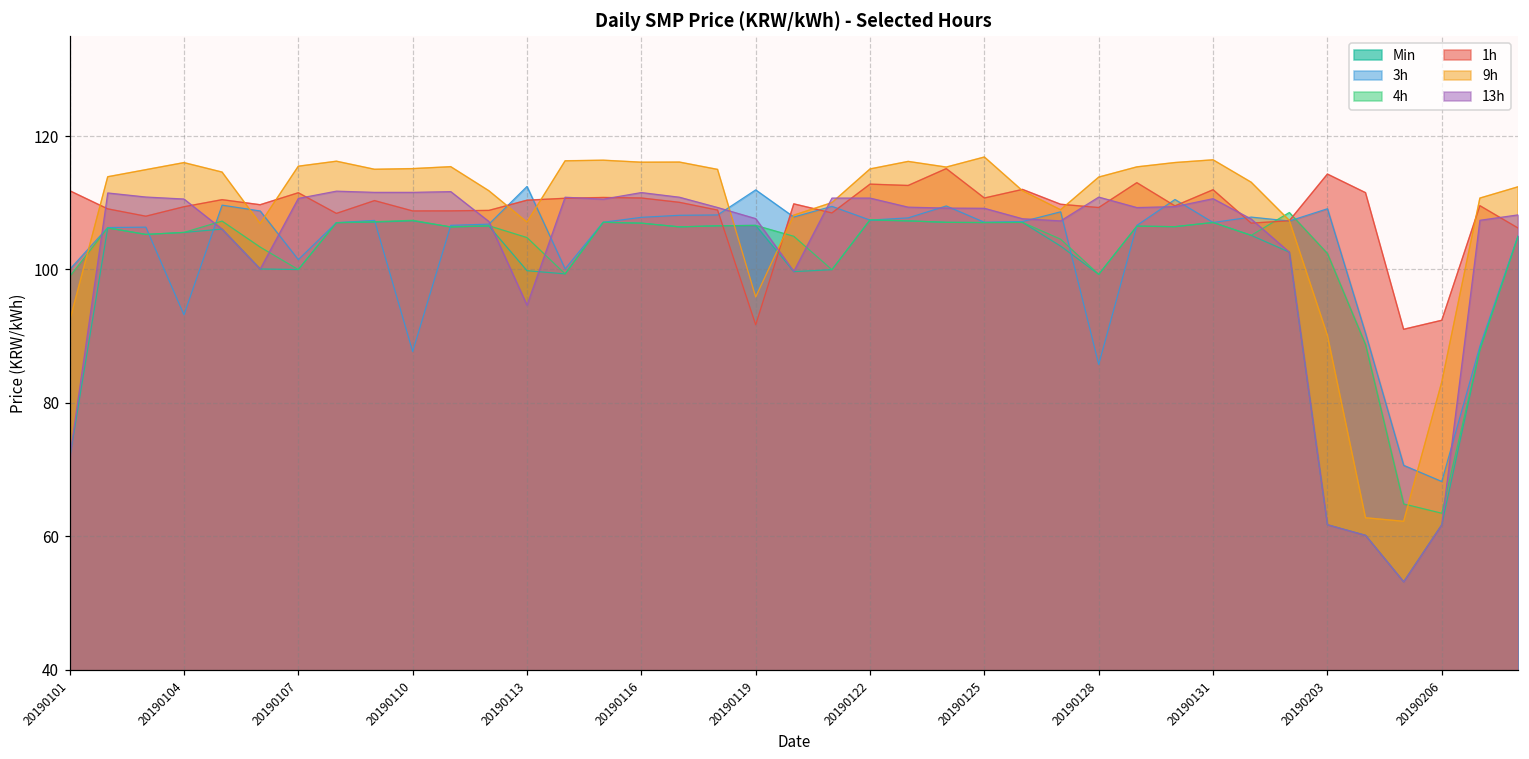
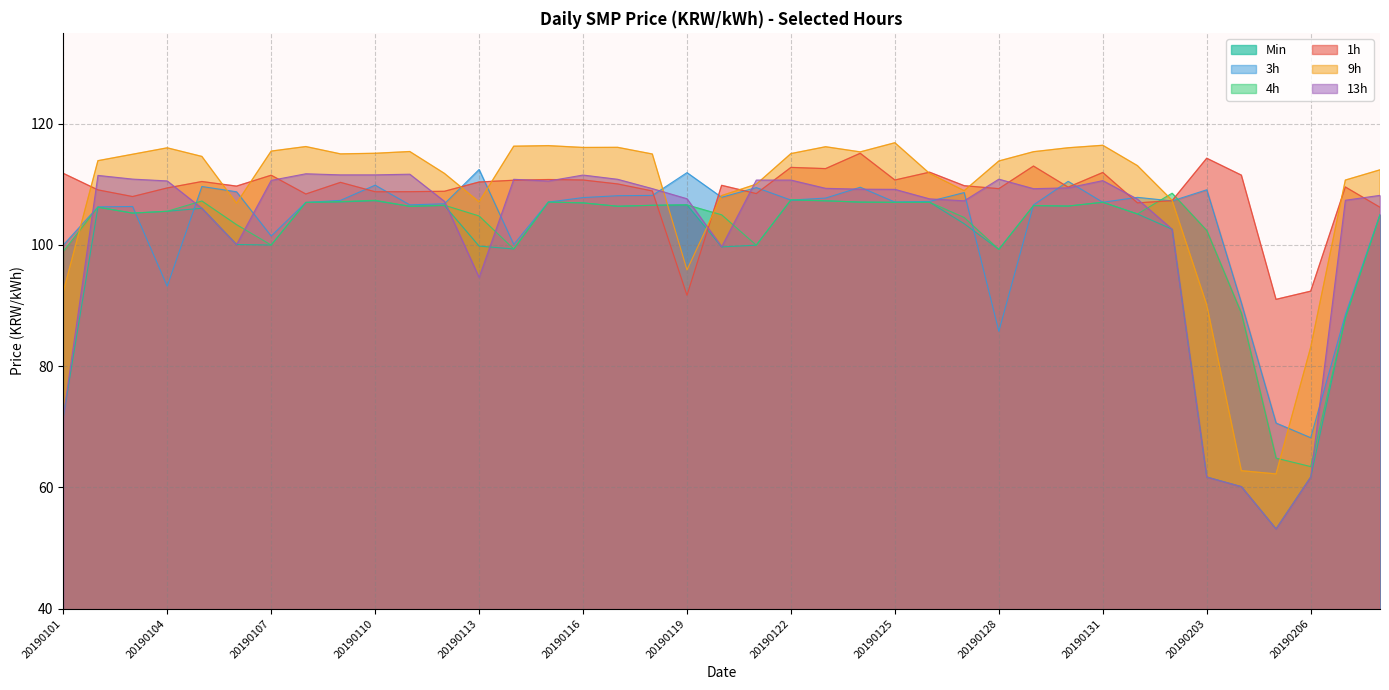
  {
    "3h": {
      "20190101": 100,
      "20190104": 93,
      "20190107": 101,
-     "20190110": 88,
+     "20190110": 110,
      "20190113": 112,
      "20190116": 108,
      "20190119": 112,
      "20190128": 86,
      "20190203": 109,
      "20190206": 68
    },
    "1h": {
      "20190101": 112,
      "20190104": 109,
      "20190107": 112,
      "20190110": 109,
      "20190113": 110,
      "20190116": 111,
      "20190119": 92,
      "20190122": 113,
      "20190125": 111,
      "20190128": 109,
      "20190131": 112,
      "20190203": 114,
      "20190206": 92
    },
    "9h": {
      "20190101": 92,
      "20190104": 116,
      "20190107": 115,
      "20190110": 115,
      "20190113": 107,
      "20190116": 116,
      "20190119": 96,
      "20190122": 115,
      "20190125": 117,
      "20190128": 114,
      "20190131": 116,
      "20190203": 90,
      "20190206": 83
    },
    "13h": {
      "20190104": 111,
      "20190107": 111,
      "20190110": 112,
      "20190113": 95,
      "20190116": 112,
      "20190119": 108,
      "20190122": 111,
      "20190125": 109,
      "20190128": 111,
      "20190131": 111
    }
  }
